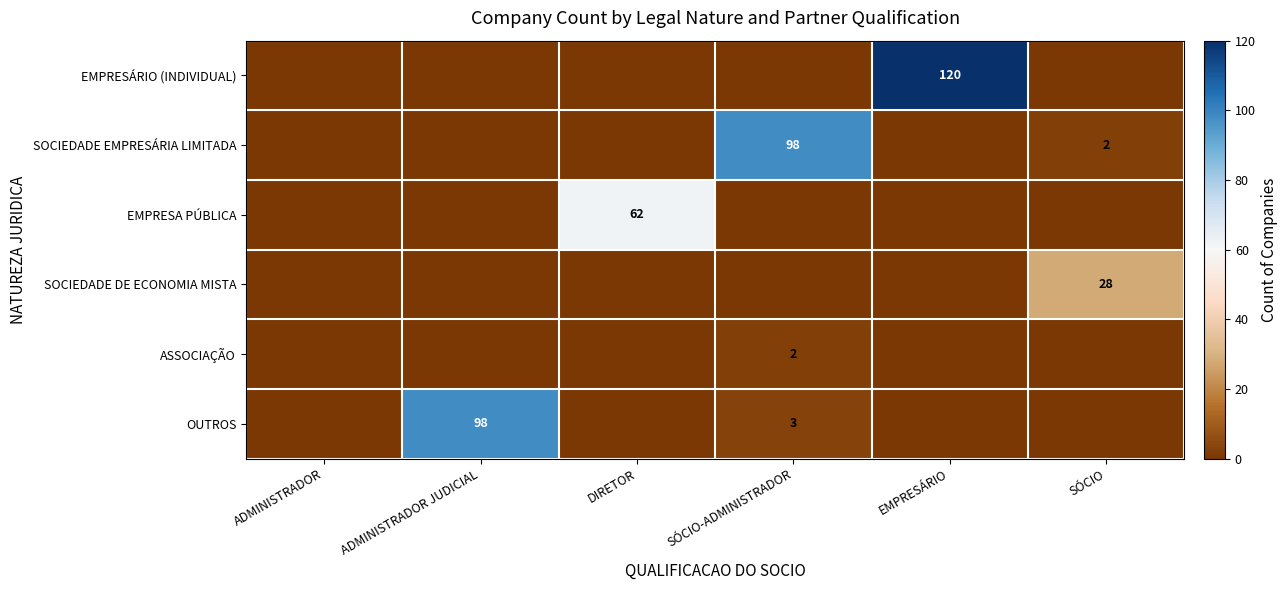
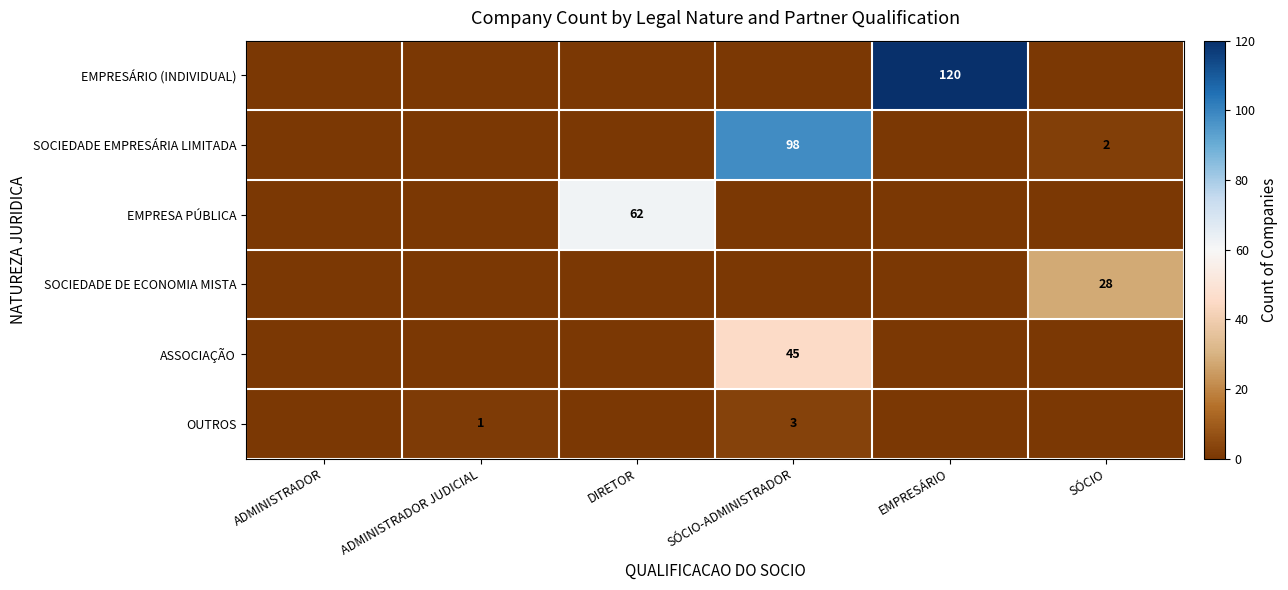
  {
    "EMPRESÁRIO (INDIVIDUAL)": {
      "EMPRESÁRIO": 120
    },
    "SOCIEDADE EMPRESÁRIA LIMITADA": {
      "SÓCIO-ADMINISTRADOR": 98,
      "SÓCIO": 2
    },
    "EMPRESA PÚBLICA": {
      "DIRETOR": 62
    },
    "SOCIEDADE DE ECONOMIA MISTA": {
      "SÓCIO": 28
    },
    "ASSOCIAÇÃO": {
-     "SÓCIO-ADMINISTRADOR": 2
+     "SÓCIO-ADMINISTRADOR": 45
    },
    "OUTROS": {
-     "ADMINISTRADOR JUDICIAL": 98,
+     "ADMINISTRADOR JUDICIAL": 1,
      "SÓCIO-ADMINISTRADOR": 3
    }
  }
